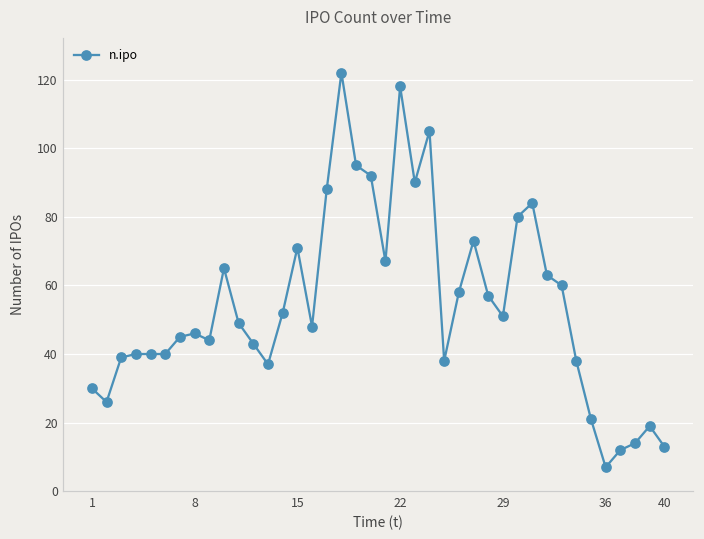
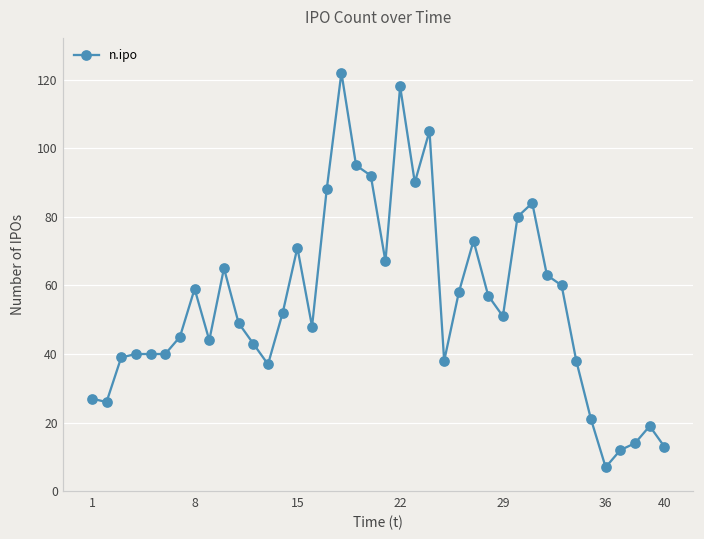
  {
-   "1": 30,
-   "8": 46,
+   "1": 27,
+   "8": 59,
    "15": 71,
    "22": 118,
    "29": 51,
    "36": 7,
    "40": 13
  }
